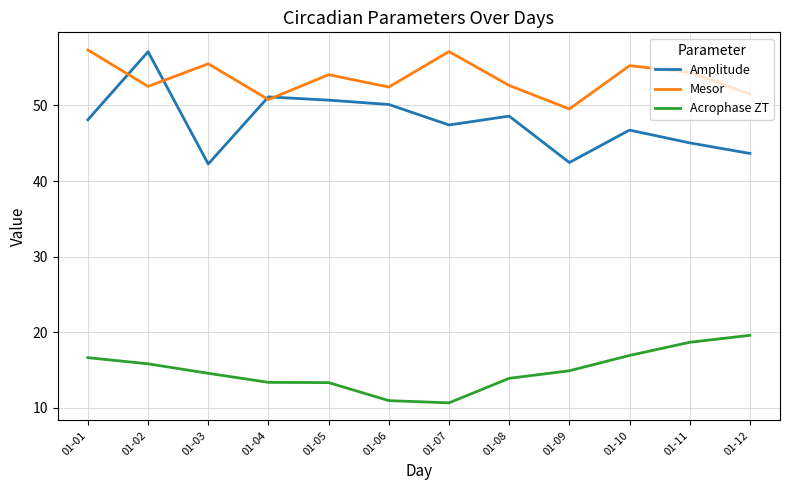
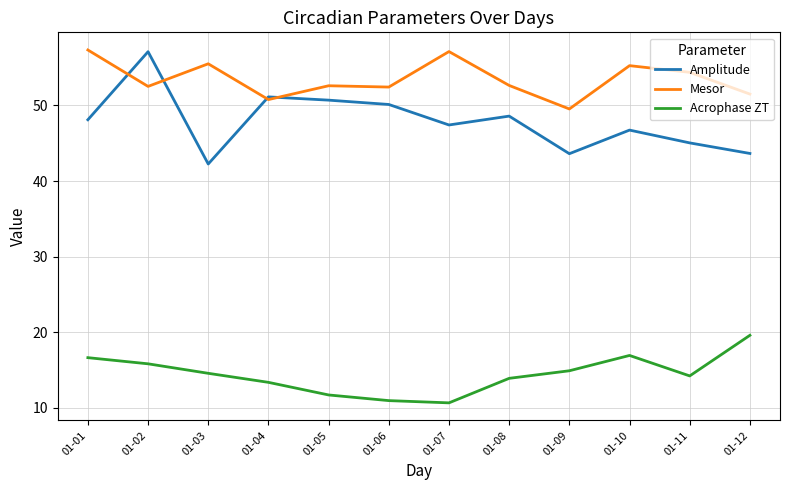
  {
    "Amplitude": {
      "01-01": 48,
      "01-02": 57,
      "01-03": 42,
      "01-04": 51,
      "01-05": 51,
      "01-06": 50,
      "01-07": 47,
      "01-08": 49,
-     "01-09": 42,
+     "01-09": 44,
      "01-10": 47,
      "01-11": 45,
      "01-12": 44
    },
    "Mesor": {
      "01-01": 57,
      "01-02": 53,
      "01-03": 56,
      "01-04": 51,
-     "01-05": 54,
+     "01-05": 53,
      "01-06": 52,
      "01-07": 57,
      "01-08": 53,
      "01-09": 50,
      "01-10": 55
    },
    "Acrophase ZT": {
      "01-01": 17,
      "01-02": 16,
      "01-03": 15,
      "01-04": 13,
-     "01-05": 13,
+     "01-05": 12,
      "01-06": 11,
      "01-07": 11,
      "01-08": 14,
      "01-09": 15,
      "01-10": 17,
-     "01-11": 19,
+     "01-11": 14,
      "01-12": 20
    }
  }
